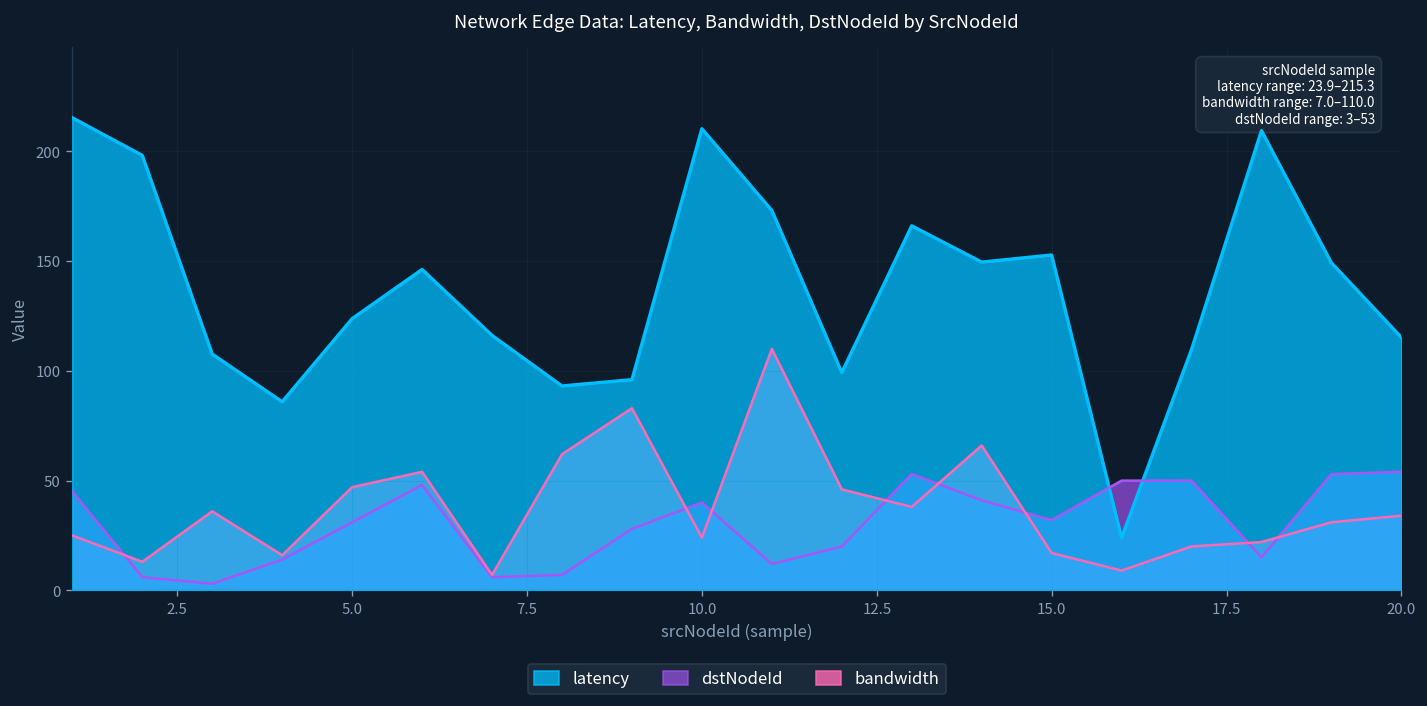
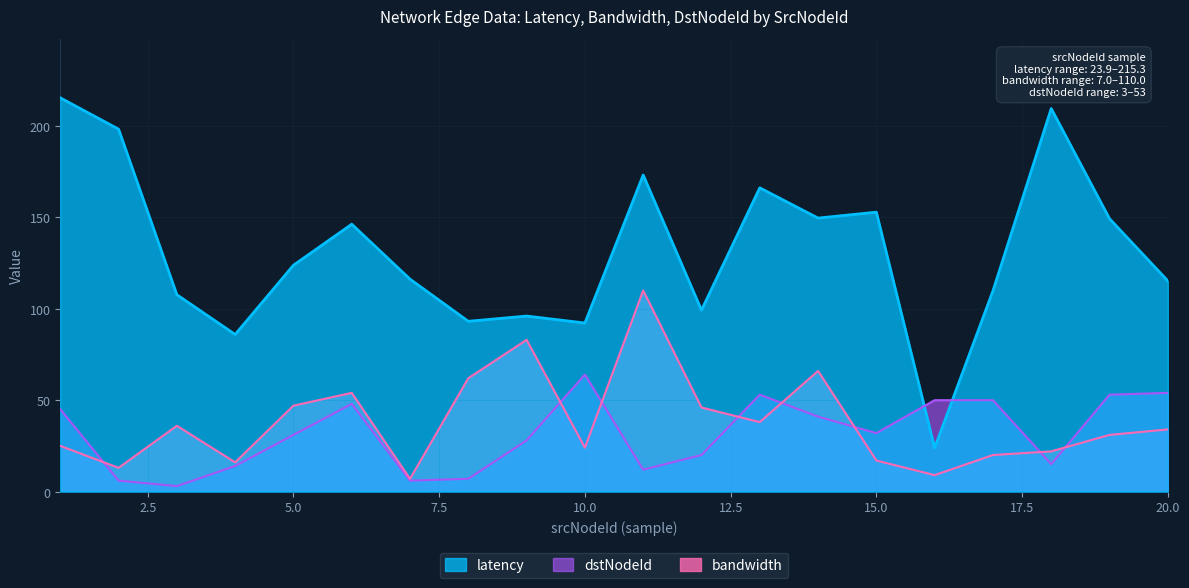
  {
    "latency": {
      "5.0": 124,
-     "10.0": 210,
+     "10.0": 92,
      "15.0": 153,
      "20.0": 115
    },
    "dstNodeId": {
      "5.0": 31,
-     "10.0": 40,
+     "10.0": 64,
      "15.0": 32,
      "20.0": 54
    },
    "bandwidth": {
      "5.0": 47,
      "10.0": 24,
      "15.0": 17,
      "20.0": 34
    }
  }
